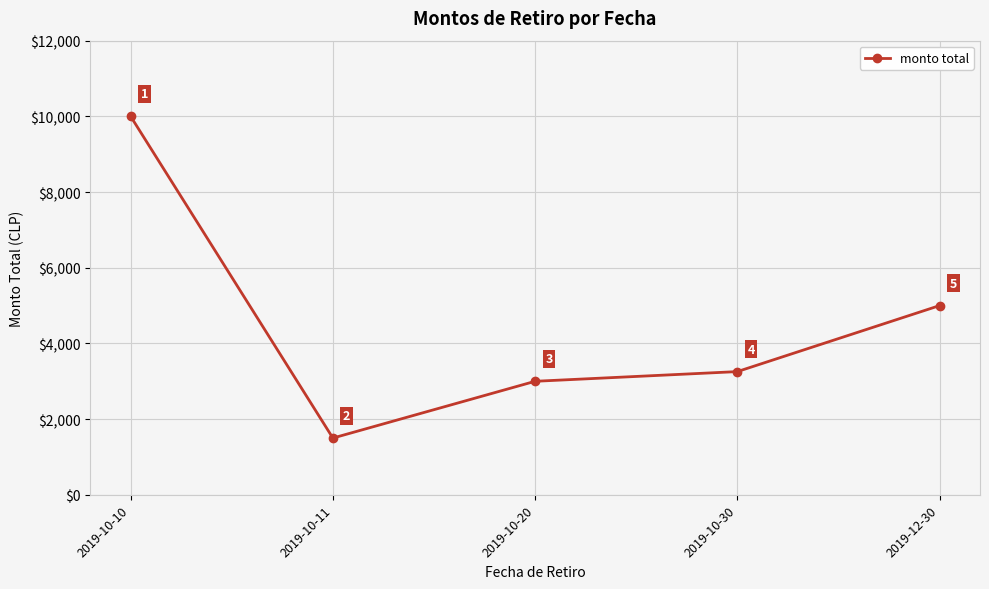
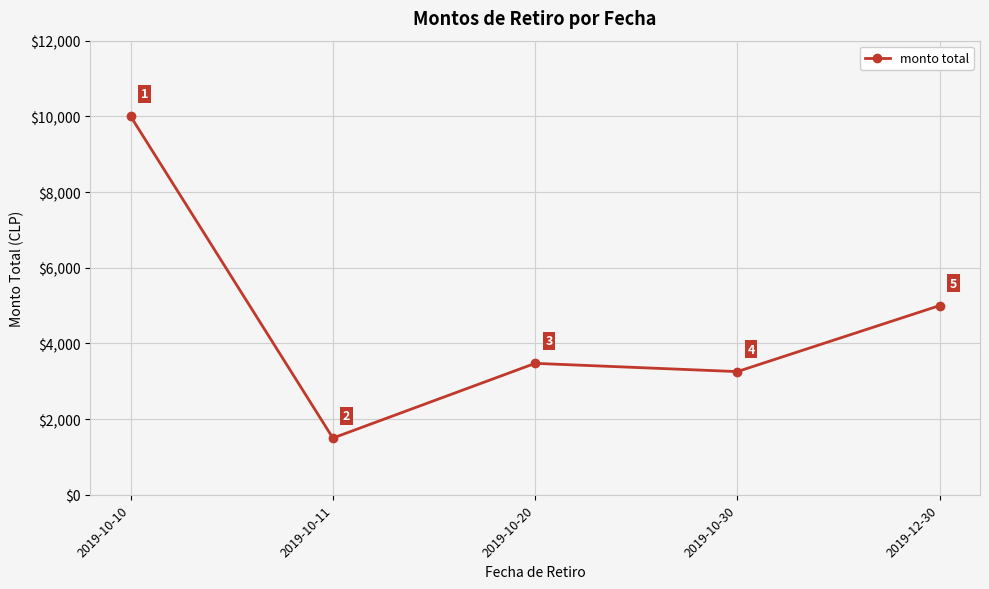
  {
-   "2019-10-20": "$3,000"
+   "2019-10-20": "$3,500"
  }
